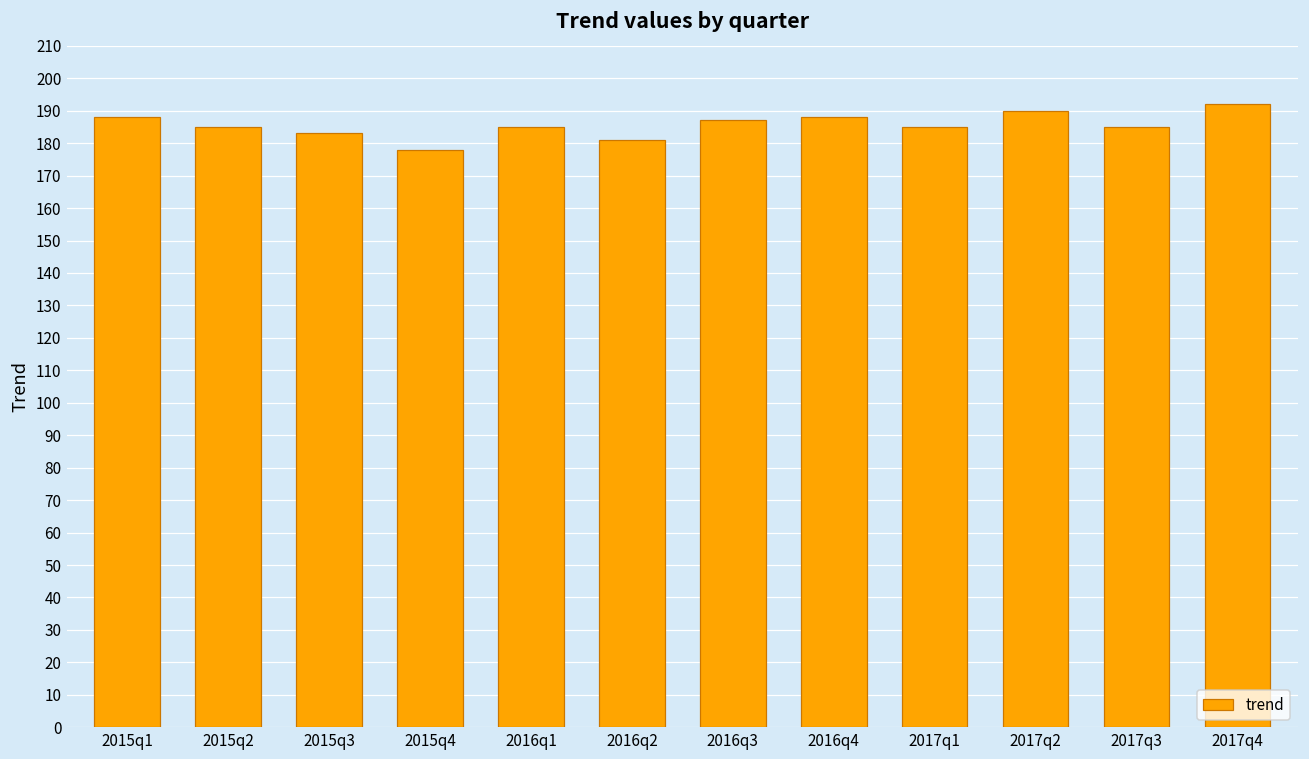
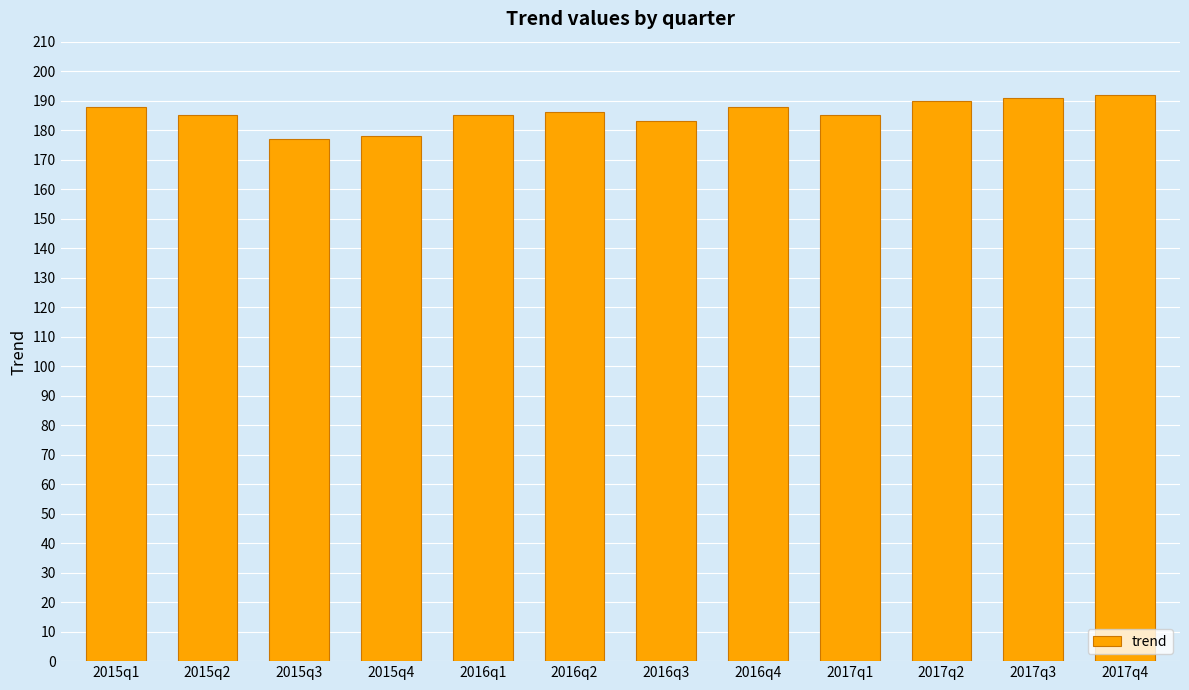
  {
    "2015q1": 188,
    "2015q2": 185,
-   "2015q3": 183,
+   "2015q3": 177,
    "2015q4": 178,
    "2016q1": 185,
-   "2016q2": 181,
-   "2016q3": 187,
+   "2016q2": 186,
+   "2016q3": 183,
    "2016q4": 188,
    "2017q1": 185,
    "2017q2": 190,
-   "2017q3": 185,
+   "2017q3": 191,
    "2017q4": 192
  }
